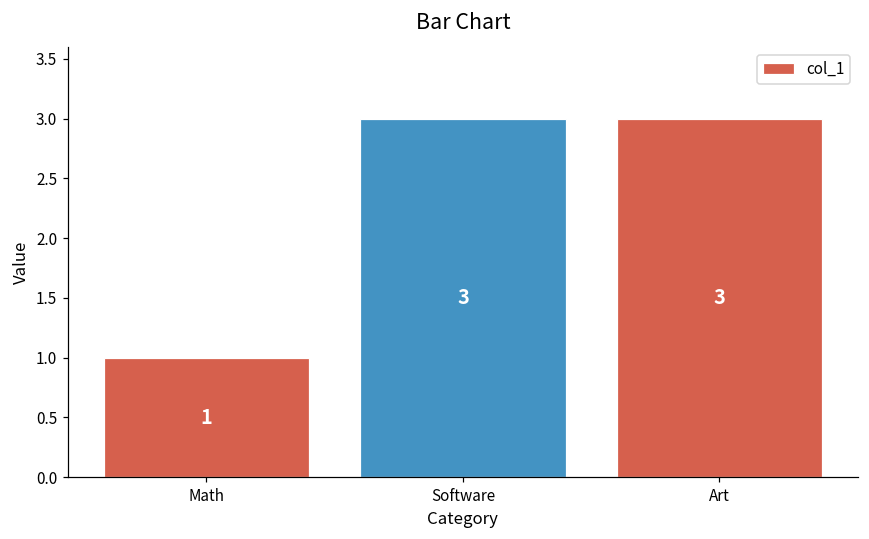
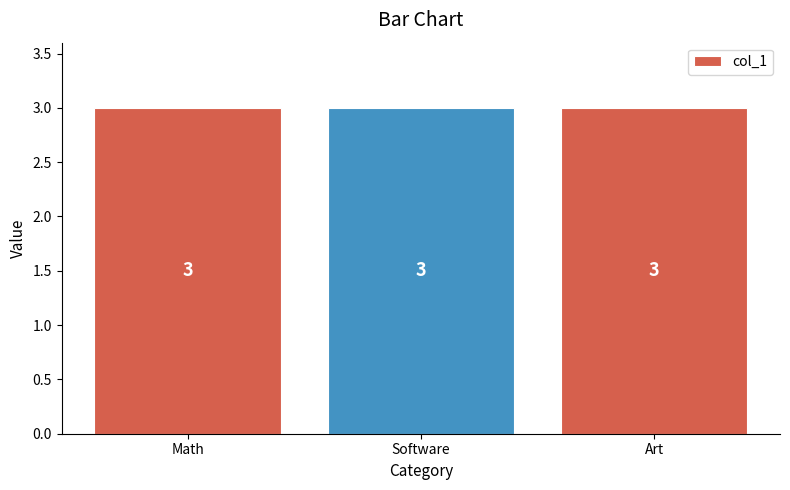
  {
-   "Math": 1,
+   "Math": 3,
    "Software": 3,
    "Art": 3
  }
